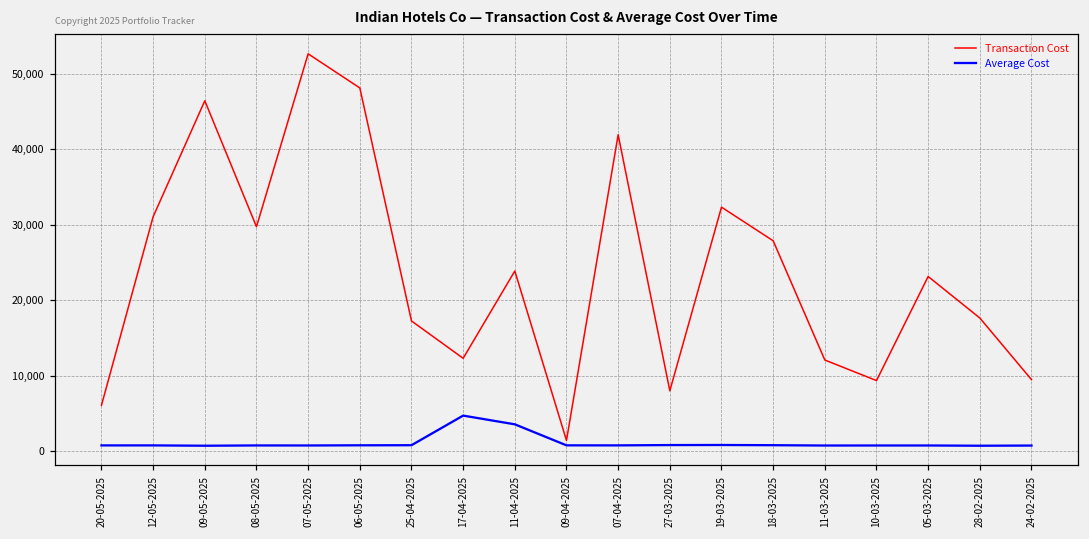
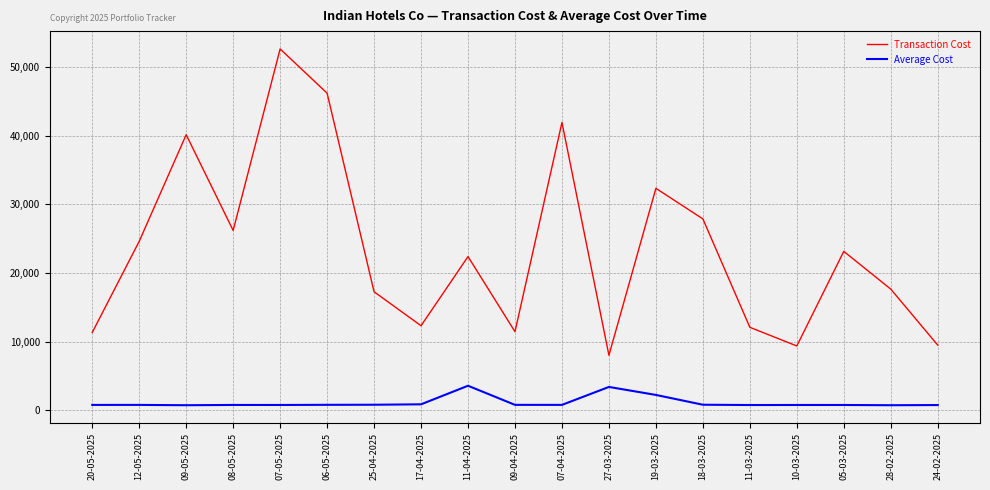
  {
    "Transaction Cost": {
-     "20-05-2025": "6,000",
-     "12-05-2025": "31,000",
-     "09-05-2025": "46,000",
-     "08-05-2025": "30,000",
+     "20-05-2025": "11,000",
+     "12-05-2025": "25,000",
+     "09-05-2025": "40,000",
+     "08-05-2025": "26,000",
      "07-05-2025": "53,000",
-     "06-05-2025": "48,000",
+     "06-05-2025": "46,000",
      "25-04-2025": "17,000",
      "17-04-2025": "12,000",
-     "11-04-2025": "24,000",
-     "09-04-2025": "1,000",
+     "11-04-2025": "22,000",
+     "09-04-2025": "11,000",
      "07-04-2025": "42,000",
      "27-03-2025": "8,000",
      "19-03-2025": "32,000",
      "18-03-2025": "28,000",
      "11-03-2025": "12,000",
      "10-03-2025": "9,000",
      "05-03-2025": "23,000",
      "28-02-2025": "18,000",
      "24-02-2025": "9,000"
    },
    "Average Cost": {
      "20-05-2025": "1,000",
      "12-05-2025": "1,000",
      "09-05-2025": "1,000",
      "08-05-2025": "1,000",
      "07-05-2025": "1,000",
      "06-05-2025": "1,000",
      "25-04-2025": "1,000",
-     "17-04-2025": "5,000",
+     "17-04-2025": "1,000",
      "11-04-2025": "4,000",
      "09-04-2025": "1,000",
      "07-04-2025": "1,000",
-     "27-03-2025": "1,000",
-     "19-03-2025": "1,000",
+     "27-03-2025": "3,000",
+     "19-03-2025": "2,000",
      "18-03-2025": "1,000",
      "11-03-2025": "1,000",
      "10-03-2025": "1,000",
      "05-03-2025": "1,000",
      "28-02-2025": "1,000",
      "24-02-2025": "1,000"
    }
  }
